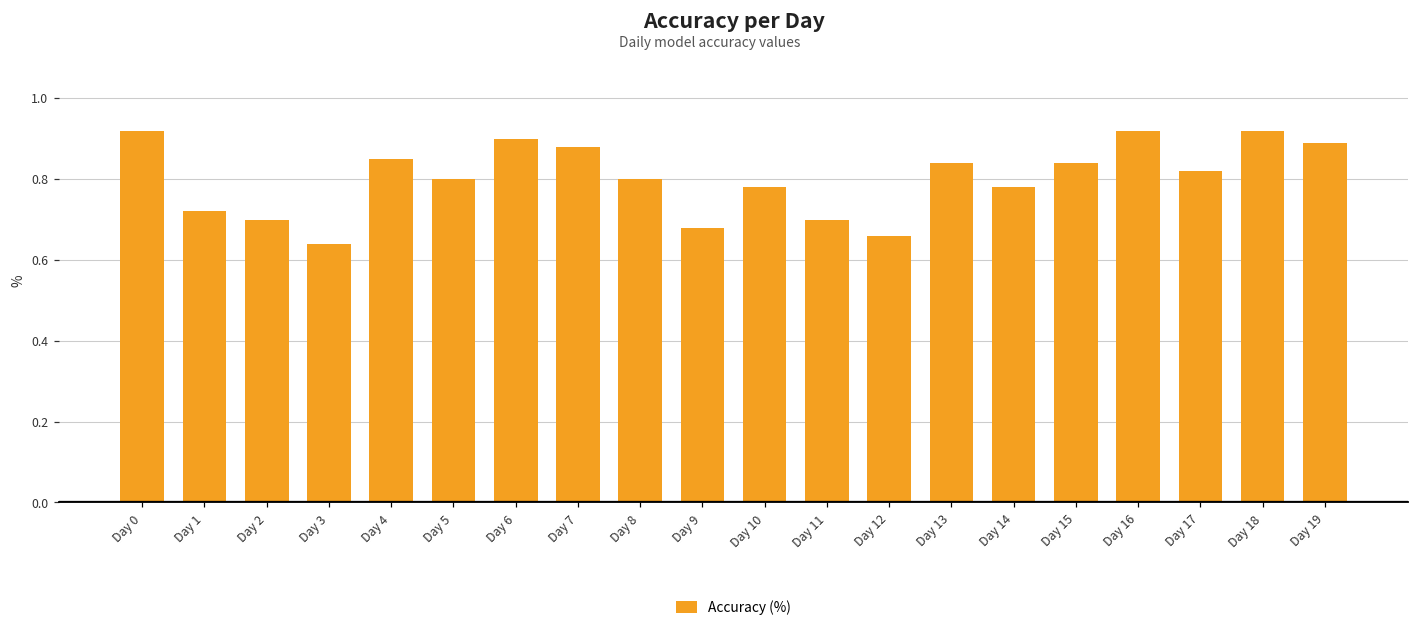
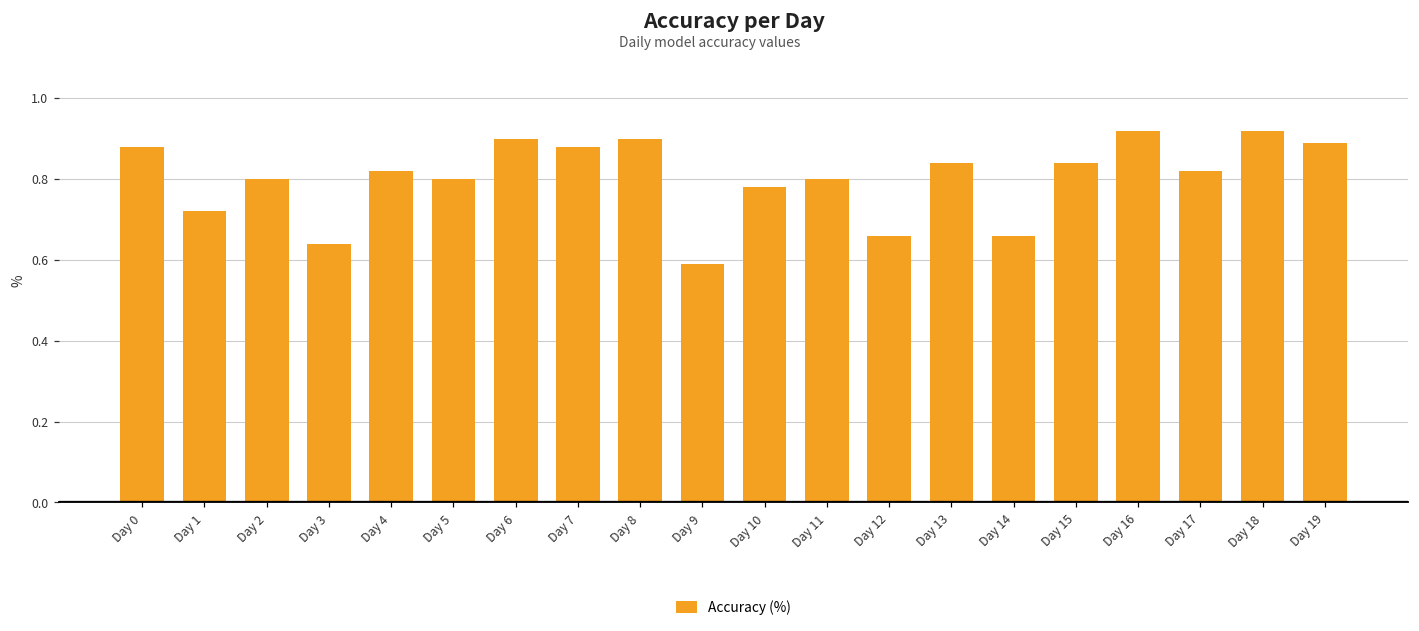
  {
-   "Day 0": 0.92,
+   "Day 0": 0.88,
    "Day 1": 0.72,
-   "Day 2": 0.7,
+   "Day 2": 0.8,
    "Day 3": 0.64,
-   "Day 4": 0.85,
+   "Day 4": 0.82,
    "Day 5": 0.80,
    "Day 6": 0.90,
    "Day 7": 0.88,
-   "Day 8": 0.8,
-   "Day 9": 0.68,
+   "Day 8": 0.9,
+   "Day 9": 0.59,
    "Day 10": 0.78,
-   "Day 11": 0.7,
+   "Day 11": 0.8,
    "Day 12": 0.66,
    "Day 13": 0.84,
-   "Day 14": 0.78,
+   "Day 14": 0.66,
    "Day 15": 0.84,
    "Day 16": 0.92,
    "Day 17": 0.82,
    "Day 18": 0.92,
    "Day 19": 0.89
  }
